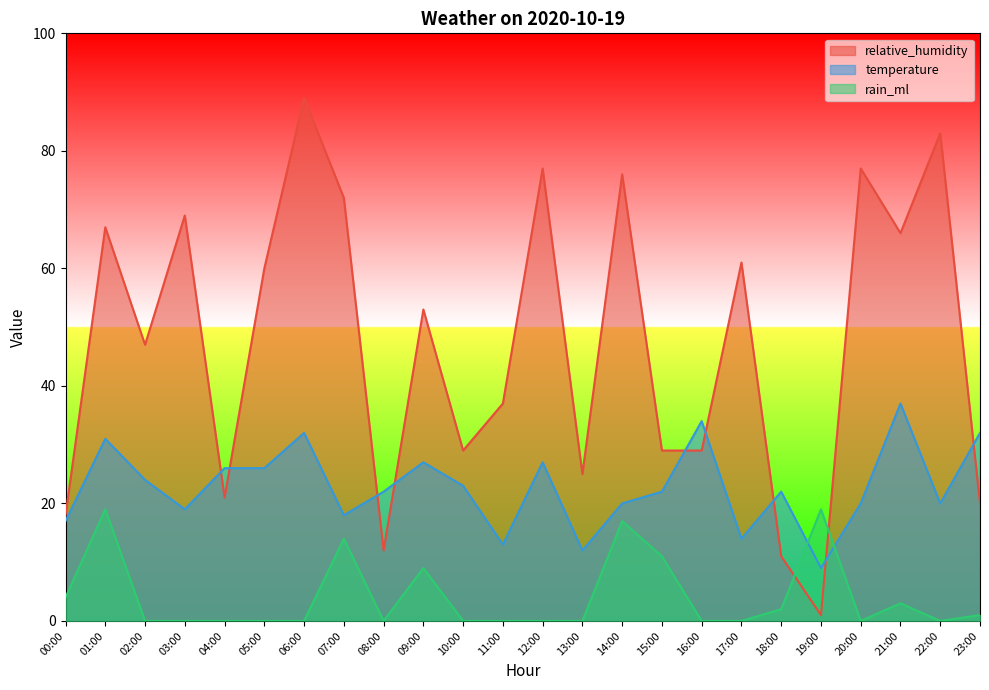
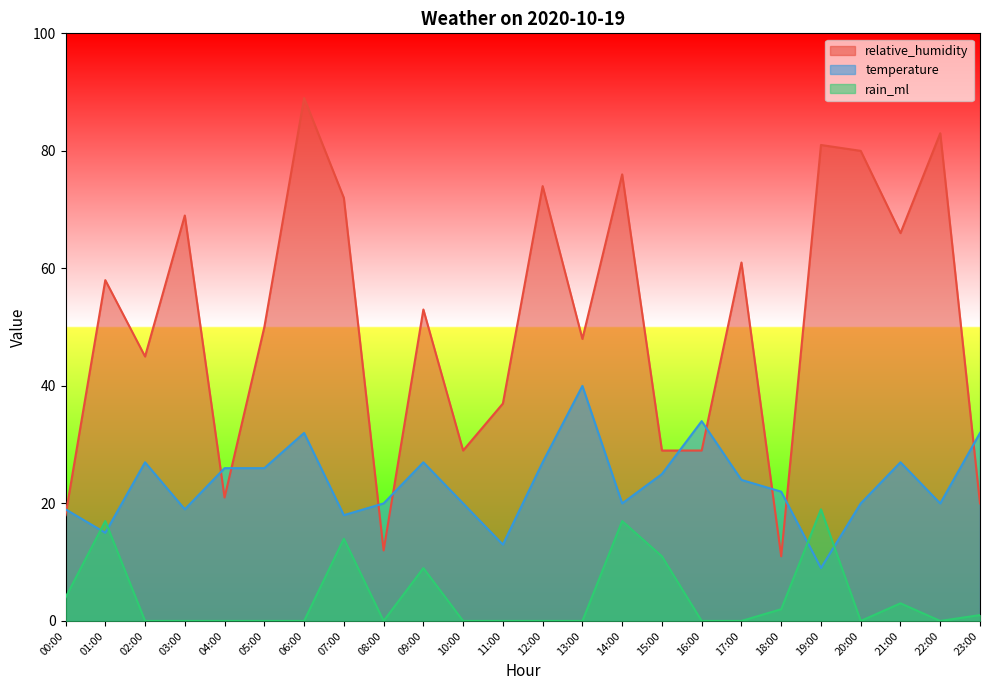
  {
    "relative_humidity": {
      "00:00": 18,
-     "01:00": 67,
-     "02:00": 47,
+     "01:00": 58,
+     "02:00": 45,
      "03:00": 69,
      "04:00": 21,
-     "05:00": 60,
+     "05:00": 50,
      "06:00": 89,
      "07:00": 72,
      "08:00": 12,
      "09:00": 53,
      "10:00": 29,
      "11:00": 37,
-     "12:00": 77,
-     "13:00": 25,
+     "12:00": 74,
+     "13:00": 48,
      "14:00": 76,
      "15:00": 29,
      "16:00": 29,
      "17:00": 61,
      "18:00": 11,
-     "19:00": 1,
-     "20:00": 77,
+     "19:00": 81,
+     "20:00": 80,
      "21:00": 66,
      "22:00": 83,
      "23:00": 20
    },
    "temperature": {
-     "00:00": 17,
-     "01:00": 31,
-     "02:00": 24,
+     "00:00": 19,
+     "01:00": 15,
+     "02:00": 27,
      "03:00": 19,
      "04:00": 26,
      "05:00": 26,
      "06:00": 32,
      "07:00": 18,
-     "08:00": 22,
+     "08:00": 20,
      "09:00": 27,
-     "10:00": 23,
+     "10:00": 20,
      "11:00": 13,
      "12:00": 27,
-     "13:00": 12,
+     "13:00": 40,
      "14:00": 20,
-     "15:00": 22,
+     "15:00": 25,
      "16:00": 34,
-     "17:00": 14,
+     "17:00": 24,
      "18:00": 22,
      "19:00": 9,
      "20:00": 20,
-     "21:00": 37,
+     "21:00": 27,
      "22:00": 20,
      "23:00": 32
    },
    "rain_ml": {
      "00:00": 4,
-     "01:00": 19,
+     "01:00": 17,
      "02:00": 0,
      "03:00": 0,
      "04:00": 0,
      "05:00": 0,
      "06:00": 0,
      "07:00": 14,
      "08:00": 0,
      "09:00": 9,
      "10:00": 0,
      "11:00": 0,
      "12:00": 0,
      "13:00": 0,
      "14:00": 17,
      "15:00": 11,
      "16:00": 0,
      "17:00": 0,
      "18:00": 2,
      "19:00": 19,
      "20:00": 0,
      "21:00": 3,
      "22:00": 0,
      "23:00": 1
    }
  }
